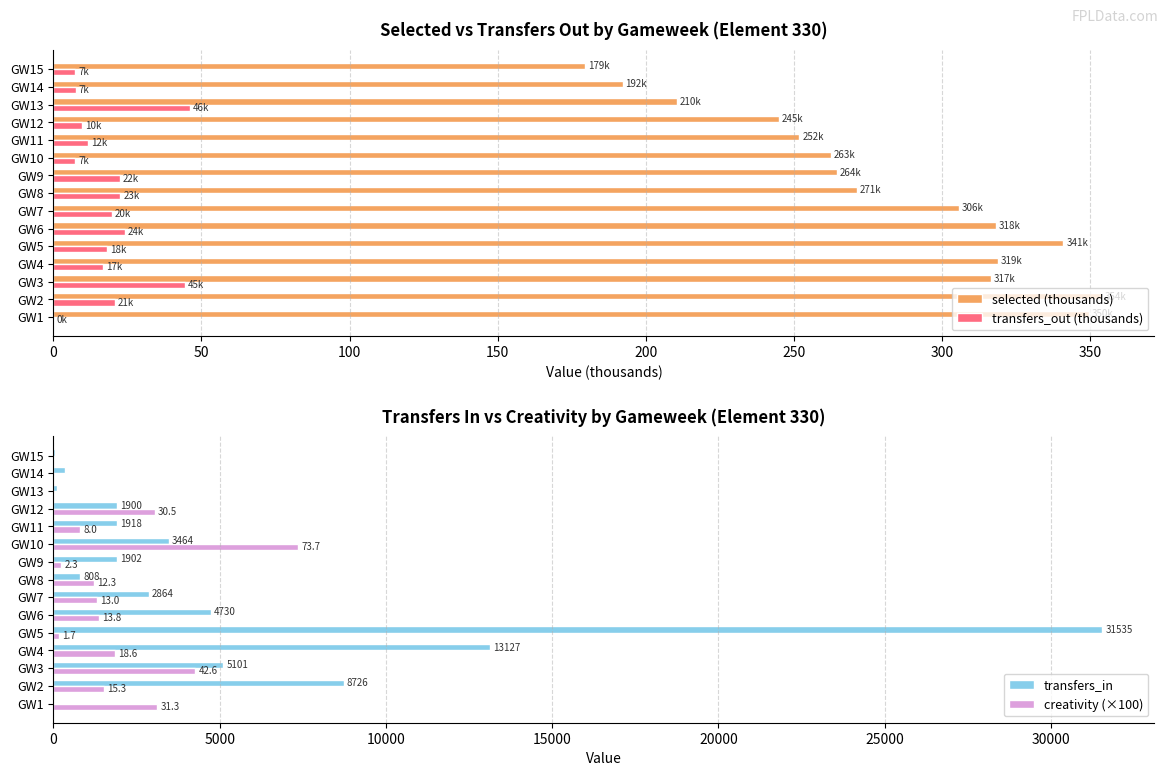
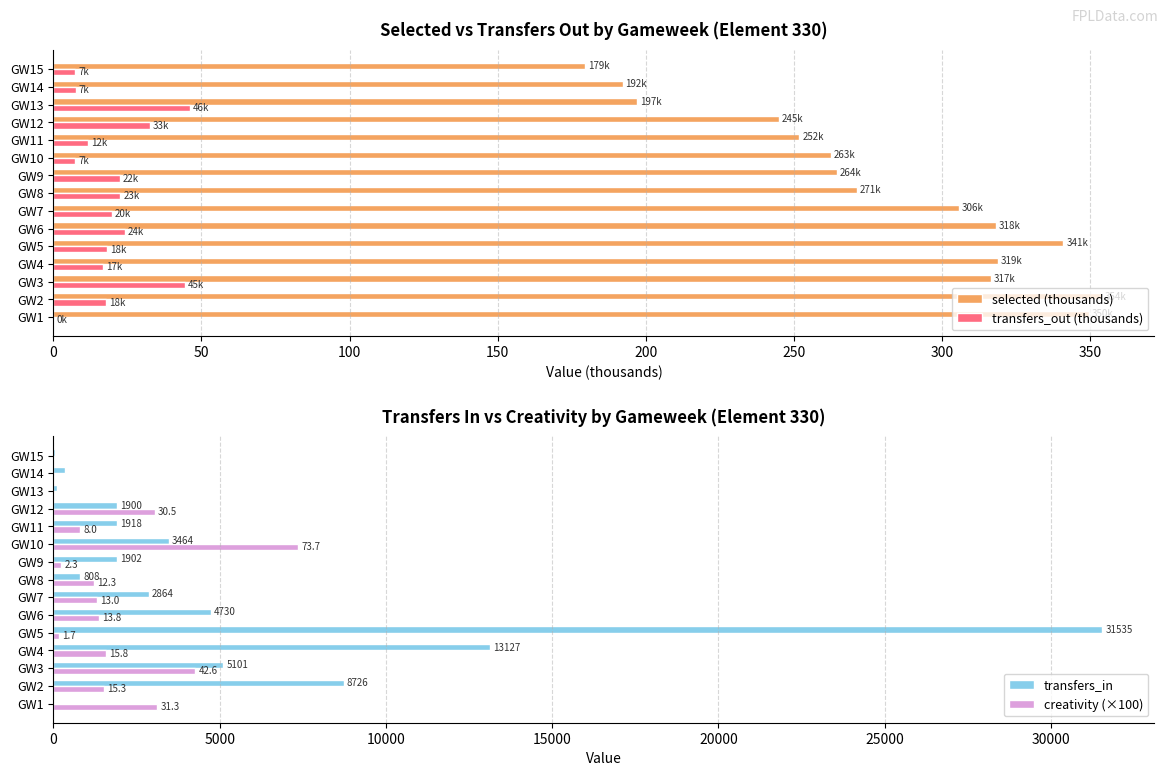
  {
    "Selected vs Transfers Out by Gameweek (Element 330)": {
      "selected (thousands)": {
        "GW15": "179k",
        "GW14": "192k",
-       "GW13": "210k",
+       "GW13": "197k",
        "GW12": "245k",
        "GW11": "252k",
        "GW10": "263k",
        "GW9": "264k",
        "GW8": "271k",
        "GW7": "306k",
        "GW6": "318k",
        "GW5": "341k",
        "GW4": "319k",
        "GW3": "317k"
      },
      "transfers_out (thousands)": {
        "GW15": "7k",
        "GW14": "7k",
        "GW13": "46k",
-       "GW12": "10k",
+       "GW12": "33k",
        "GW11": "12k",
        "GW10": "7k",
        "GW9": "22k",
        "GW8": "23k",
        "GW7": "20k",
        "GW6": "24k",
        "GW5": "18k",
        "GW4": "17k",
        "GW3": "45k",
-       "GW2": "21k",
+       "GW2": "18k",
        "GW1": "0k"
      }
    },
    "Transfers In vs Creativity by Gameweek (Element 330)": {
      "transfers_in": {
        "GW12": "1900",
        "GW11": "1918",
        "GW10": "3464",
        "GW9": "1902",
        "GW8": "808",
        "GW7": "2864",
        "GW6": "4730",
        "GW5": "31535",
        "GW4": "13127",
        "GW3": "5101",
        "GW2": "8726"
      },
      "creativity (×100)": {
-       "GW4": "18.6"
+       "GW4": "15.8"
      }
    }
  }
